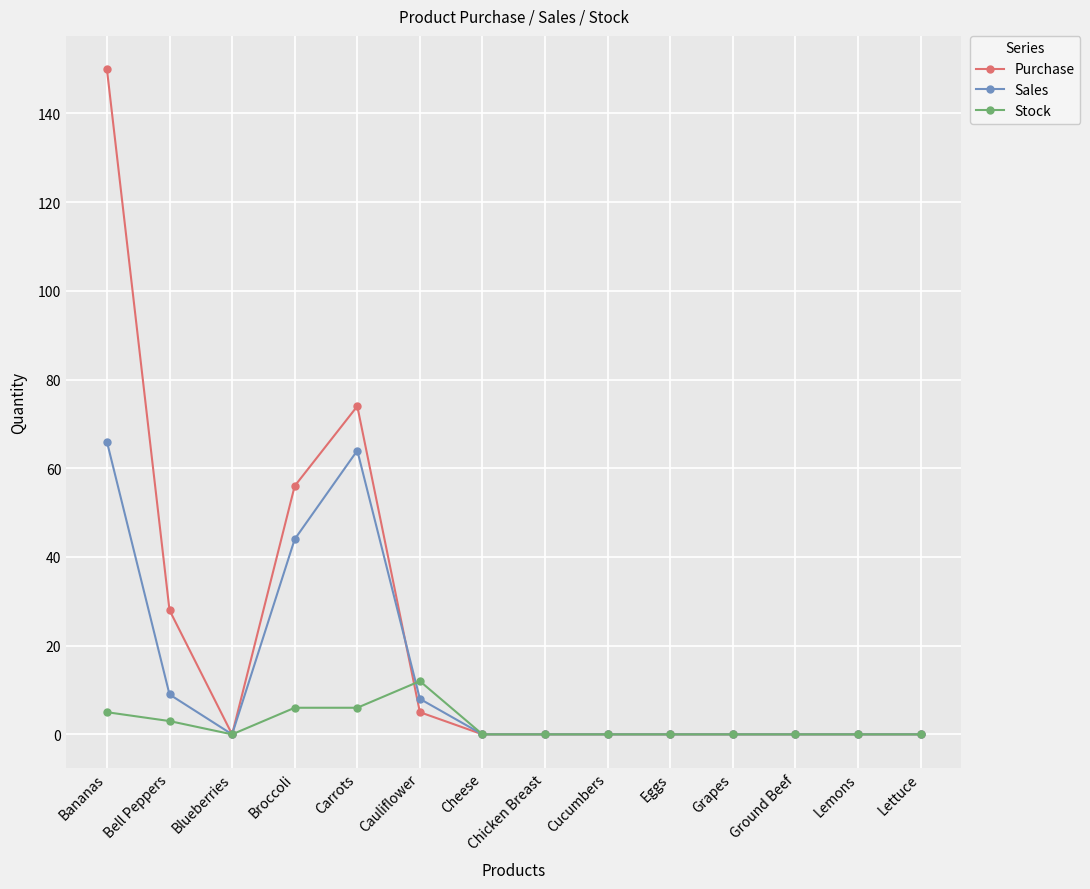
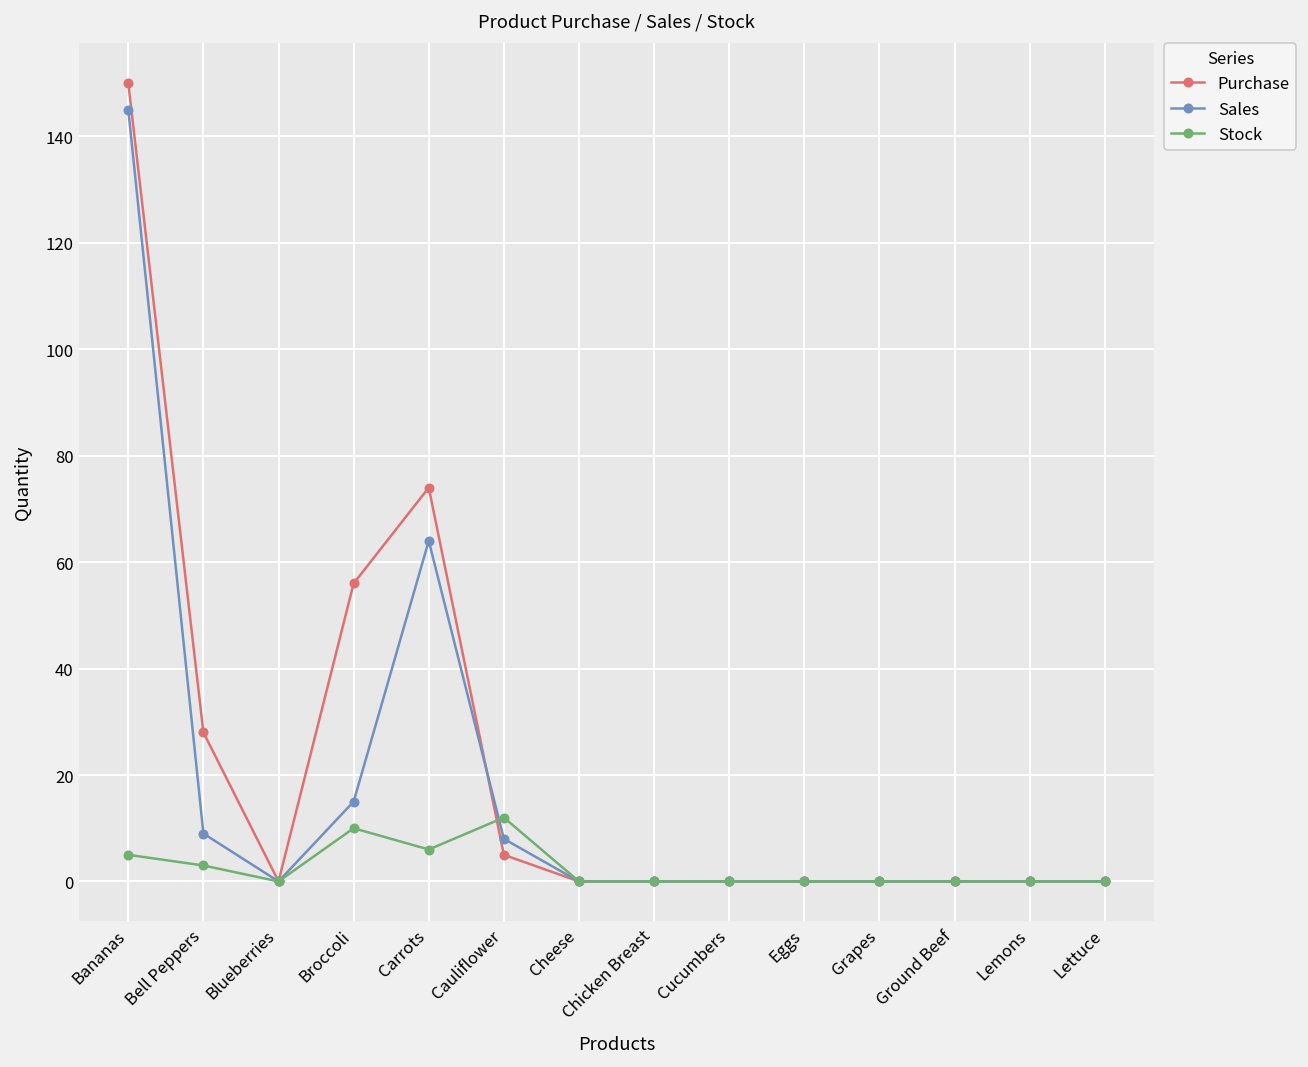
  {
    "Purchase": {
      "Bananas": 150,
      "Bell Peppers": 28,
      "Broccoli": 56,
      "Carrots": 74,
      "Cauliflower": 5
    },
    "Sales": {
-     "Bananas": 66,
+     "Bananas": 145,
      "Bell Peppers": 9,
-     "Broccoli": 44,
+     "Broccoli": 15,
      "Carrots": 64,
      "Cauliflower": 8
    },
    "Stock": {
      "Bananas": 5,
      "Bell Peppers": 3,
-     "Broccoli": 6,
+     "Broccoli": 10,
      "Carrots": 6,
      "Cauliflower": 12
    }
  }
